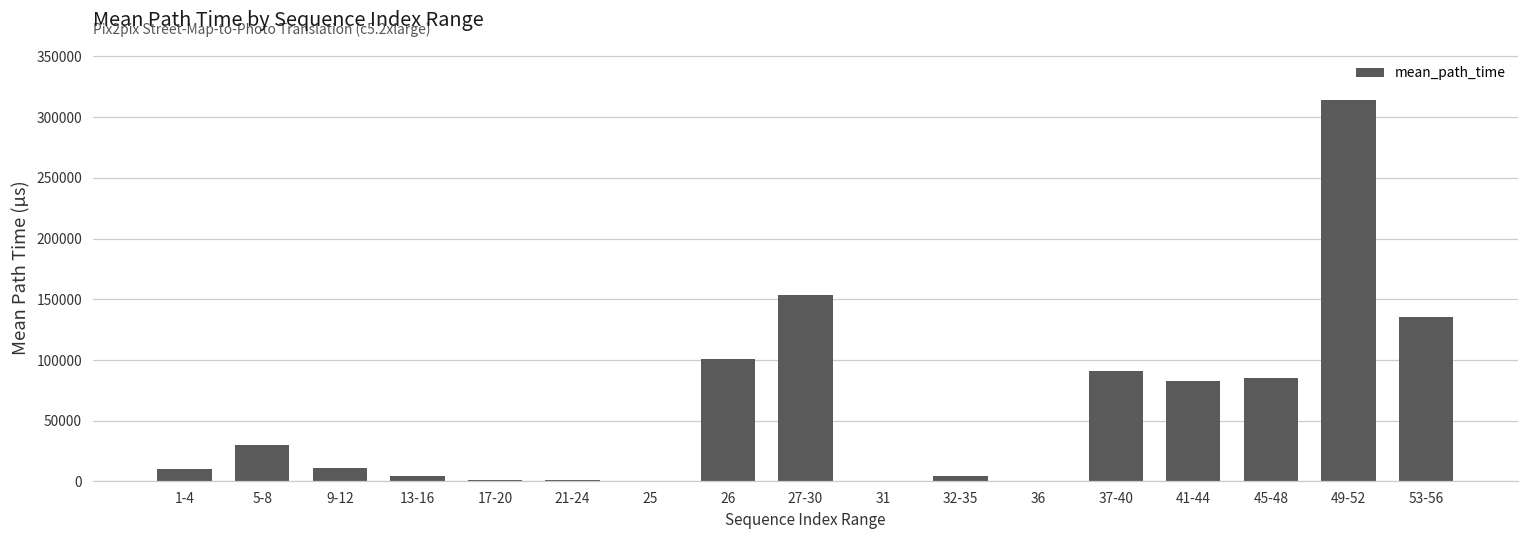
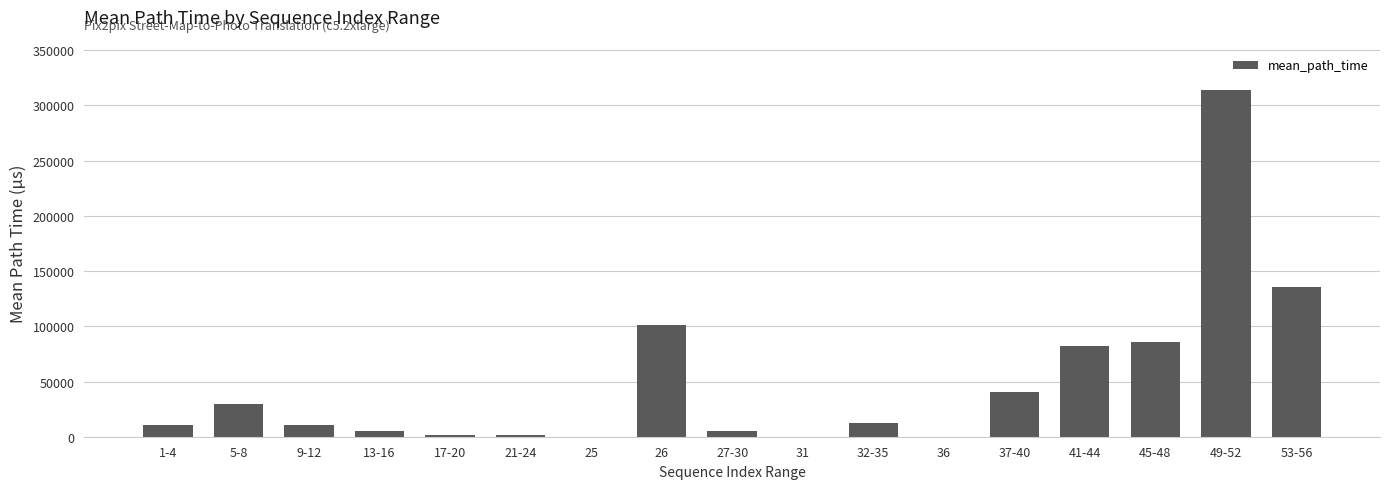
  {
    "1-4": 10000,
    "5-8": 30000,
    "9-12": 11000,
    "13-16": 5000,
    "26": 101000,
-   "27-30": 154000,
-   "32-35": 5000,
-   "37-40": 91000,
+   "27-30": 5000,
+   "32-35": 12000,
+   "37-40": 41000,
    "41-44": 83000,
    "45-48": 85000,
    "49-52": 314000,
    "53-56": 136000
  }
